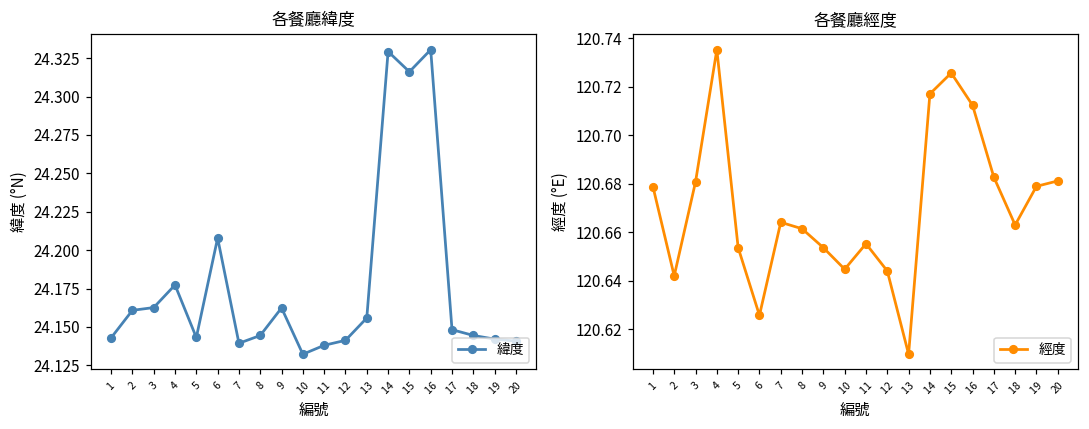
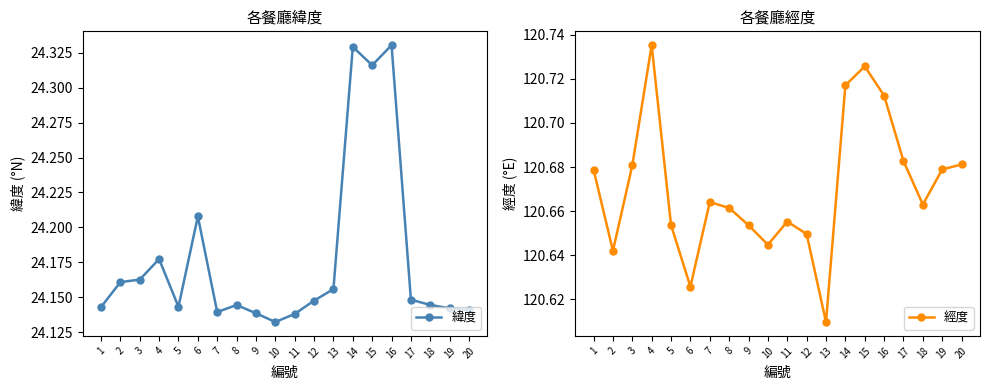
  {
    "各餐廳緯度": {
      "1": 24.143,
      "2": 24.161,
      "3": 24.163,
      "4": 24.177,
      "5": 24.143,
      "6": 24.208,
      "7": 24.139,
      "8": 24.144,
-     "9": 24.162,
+     "9": 24.138,
      "10": 24.132,
      "11": 24.138,
-     "12": 24.141,
+     "12": 24.148,
      "13": 24.156,
      "14": 24.329,
      "15": 24.316,
      "16": 24.331,
      "17": 24.148,
      "18": 24.144
    },
    "各餐廳經度": {
      "1": 120.679,
      "2": 120.642,
      "3": 120.681,
      "4": 120.735,
      "5": 120.654,
      "6": 120.626,
      "7": 120.664,
      "8": 120.661,
      "9": 120.654,
      "10": 120.645,
      "11": 120.655,
-     "12": 120.644,
+     "12": 120.650,
      "13": 120.610,
      "14": 120.717,
      "15": 120.726,
      "16": 120.712,
      "17": 120.683,
      "18": 120.663,
      "19": 120.679,
      "20": 120.681
    }
  }
